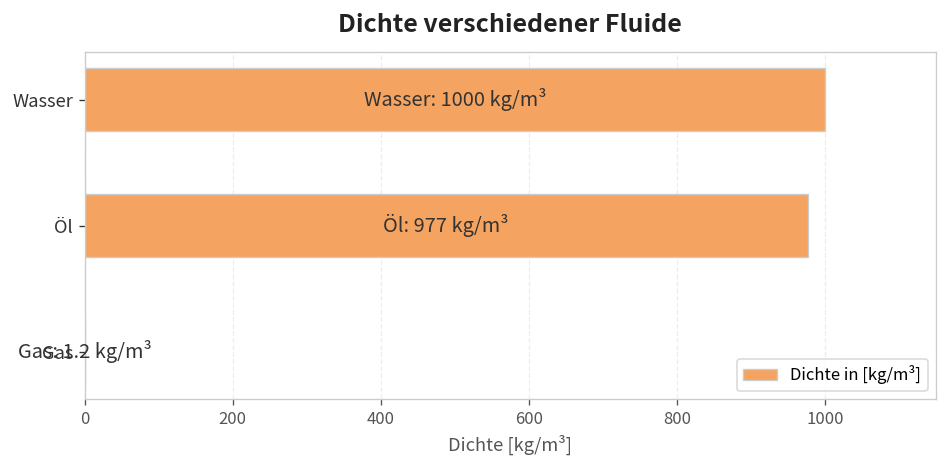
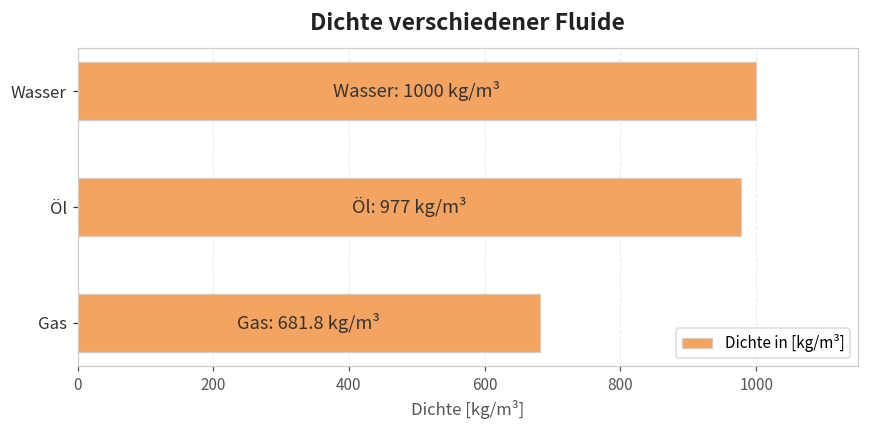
  {
    "Wasser": 1000,
    "Öl": 977,
-   "Gas": 1.2
+   "Gas": 681.8
  }
